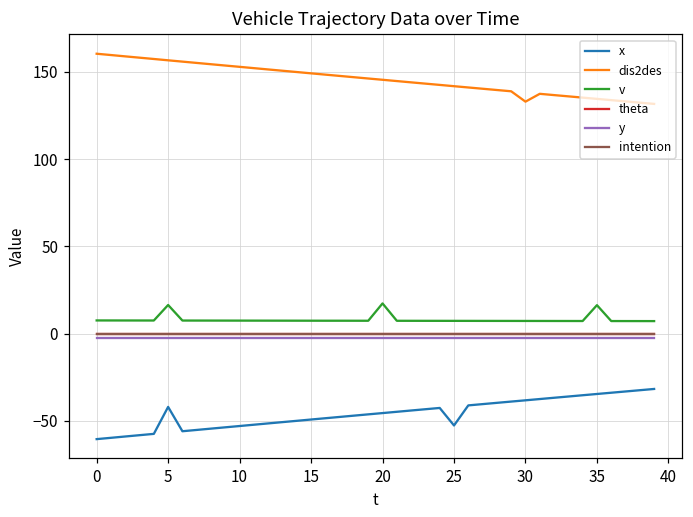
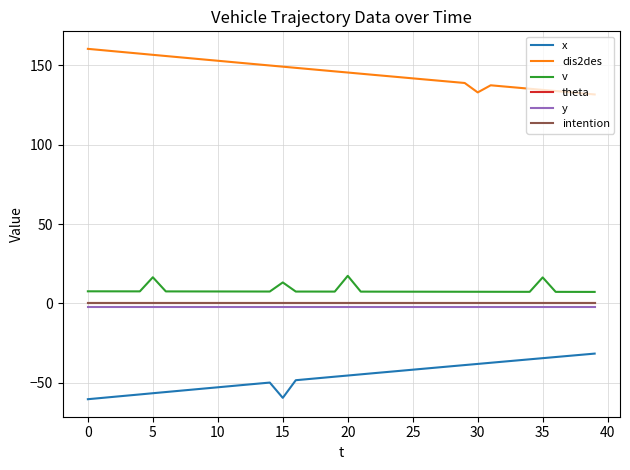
  {
    "x": {
      "0": -60,
-     "5": -42,
+     "5": -57,
      "10": -53,
-     "15": -49,
+     "15": -60,
      "20": -46,
-     "25": -53,
+     "25": -42,
      "30": -38,
      "35": -35
    },
    "dis2des": {
      "0": 160,
      "5": 157,
      "10": 153,
      "15": 149,
      "20": 146,
      "25": 142,
      "30": 133
    },
    "v": {
      "0": 8,
      "5": 16,
      "10": 7,
-     "15": 7,
+     "15": 13,
      "20": 17,
      "25": 7,
      "30": 7,
      "35": 16
    },
    "intention": {
      "0": 0,
      "5": 0,
      "10": 0,
      "15": 0,
      "20": 0,
      "25": 0,
      "30": 0,
      "35": 0
    },
    "y": {
      "0": -3,
      "5": -3,
      "10": -3,
      "15": -3,
      "20": -3,
      "25": -3,
      "30": -3,
      "35": -3
    }
  }
